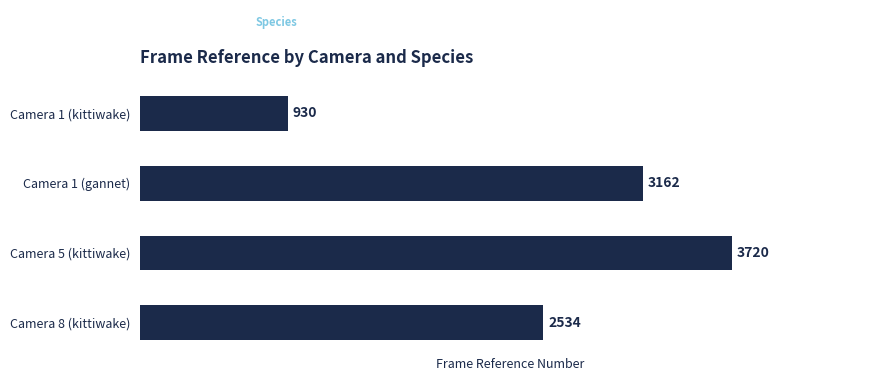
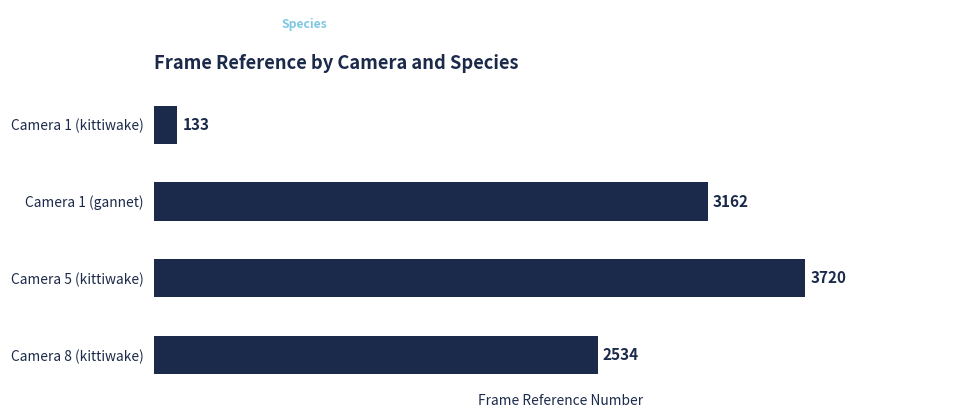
  {
-   "Camera 1 (kittiwake)": 930,
+   "Camera 1 (kittiwake)": 133,
    "Camera 1 (gannet)": 3162,
    "Camera 5 (kittiwake)": 3720,
    "Camera 8 (kittiwake)": 2534
  }
